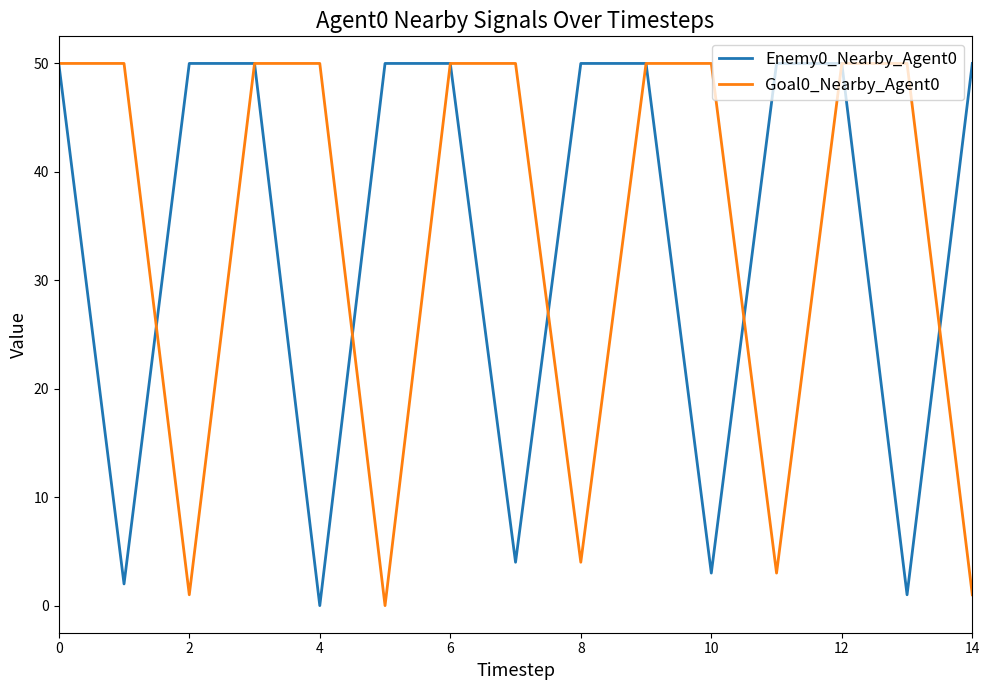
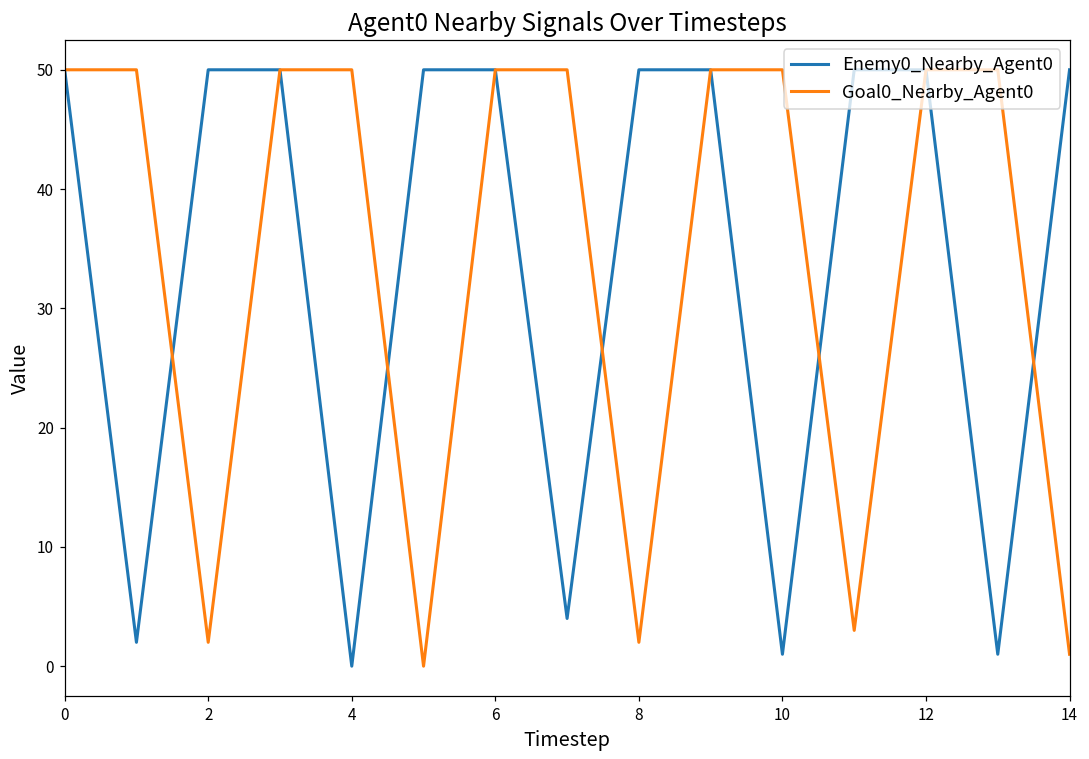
  {
    "Enemy0_Nearby_Agent0": {
      "2": 50,
      "4": 0,
      "8": 50,
-     "10": 3,
+     "10": 1,
      "14": 50
    },
    "Goal0_Nearby_Agent0": {
-     "2": 1,
+     "2": 2,
      "4": 50,
-     "8": 4,
+     "8": 2,
      "10": 50,
      "14": 1
    }
  }
